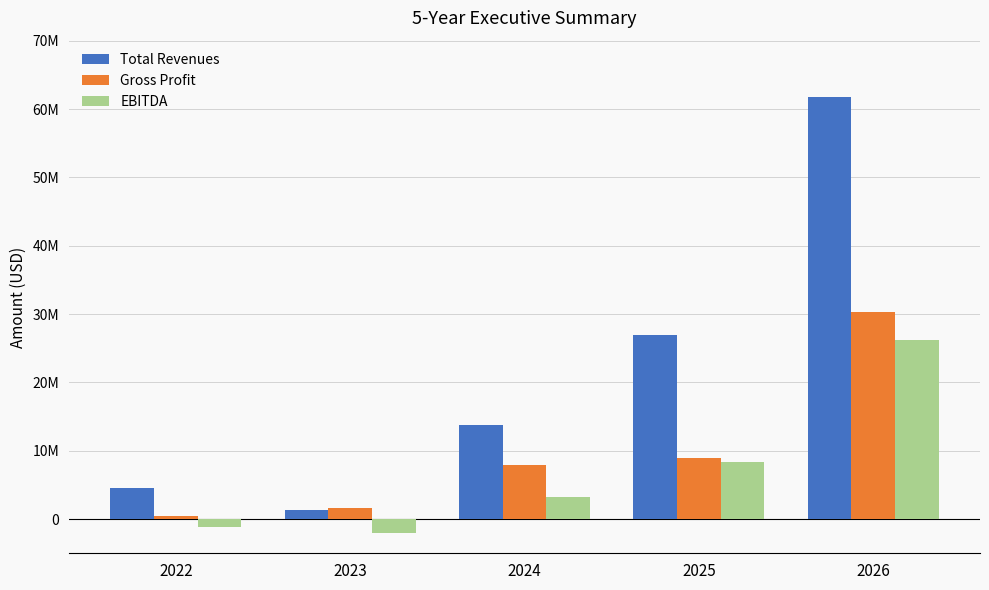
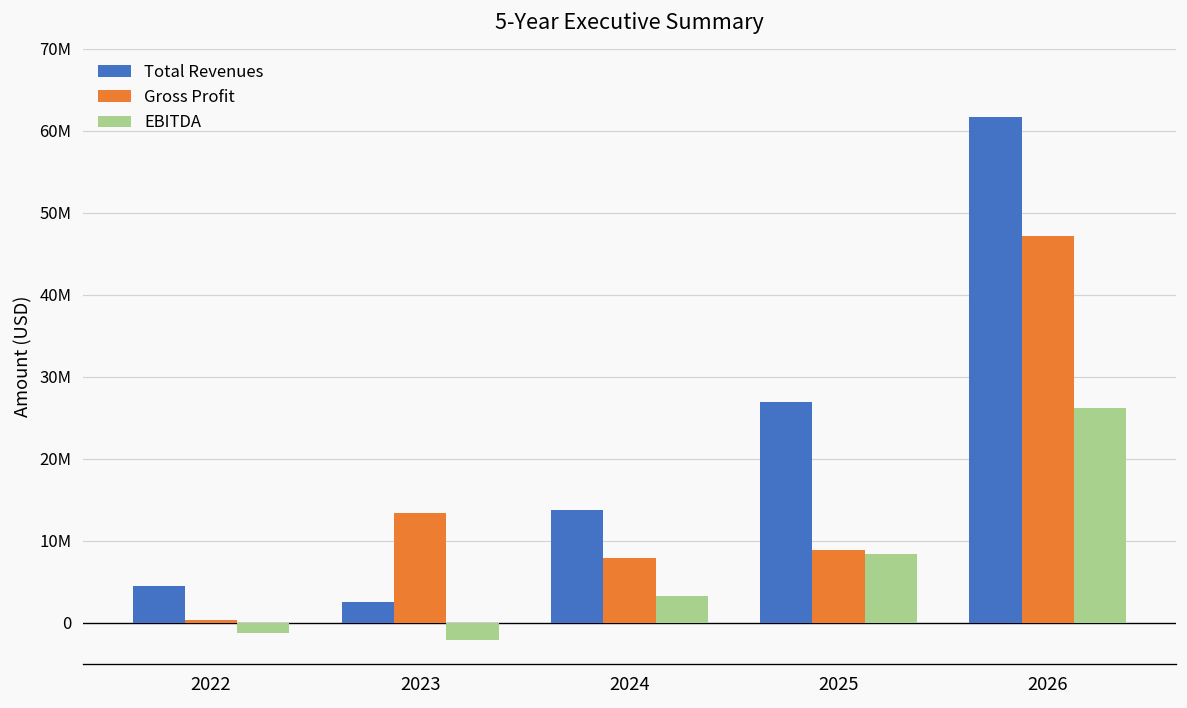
  {
    "Total Revenues": {
      "2022": 4000000,
-     "2023": 1000000,
+     "2023": 3000000,
      "2024": 14000000,
      "2025": 27000000,
      "2026": 62000000
    },
    "Gross Profit": {
      "2022": 0,
-     "2023": 2000000,
+     "2023": 13000000,
      "2024": 8000000,
      "2025": 9000000,
-     "2026": 30000000
+     "2026": 47000000
    },
    "EBITDA": {
      "2022": -1000000,
      "2023": -2000000,
      "2024": 3000000,
      "2025": 8000000,
      "2026": 26000000
    }
  }
